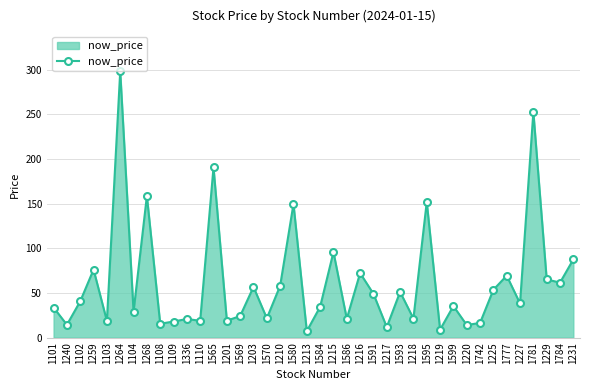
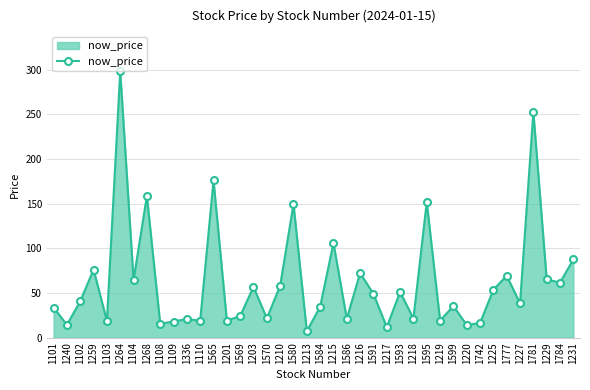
  {
    "1101": 30,
    "1240": 10,
    "1102": 40,
    "1259": 80,
    "1103": 20,
-   "1104": 30,
+   "1104": 60,
    "1268": 160,
    "1108": 20,
    "1109": 20,
    "1336": 20,
    "1110": 20,
-   "1565": 190,
+   "1565": 180,
    "1201": 20,
    "1569": 20,
    "1203": 60,
    "1570": 20,
    "1210": 60,
    "1580": 150,
    "1213": 10,
    "1584": 30,
-   "1215": 100,
+   "1215": 110,
    "1586": 20,
    "1216": 70,
    "1591": 50,
    "1217": 10,
    "1593": 50,
    "1218": 20,
    "1595": 150,
-   "1219": 10,
+   "1219": 20,
    "1599": 40,
    "1220": 10,
    "1742": 20,
    "1225": 50,
    "1777": 70,
    "1227": 40,
    "1781": 250,
    "1229": 70,
    "1784": 60,
    "1231": 90
  }
